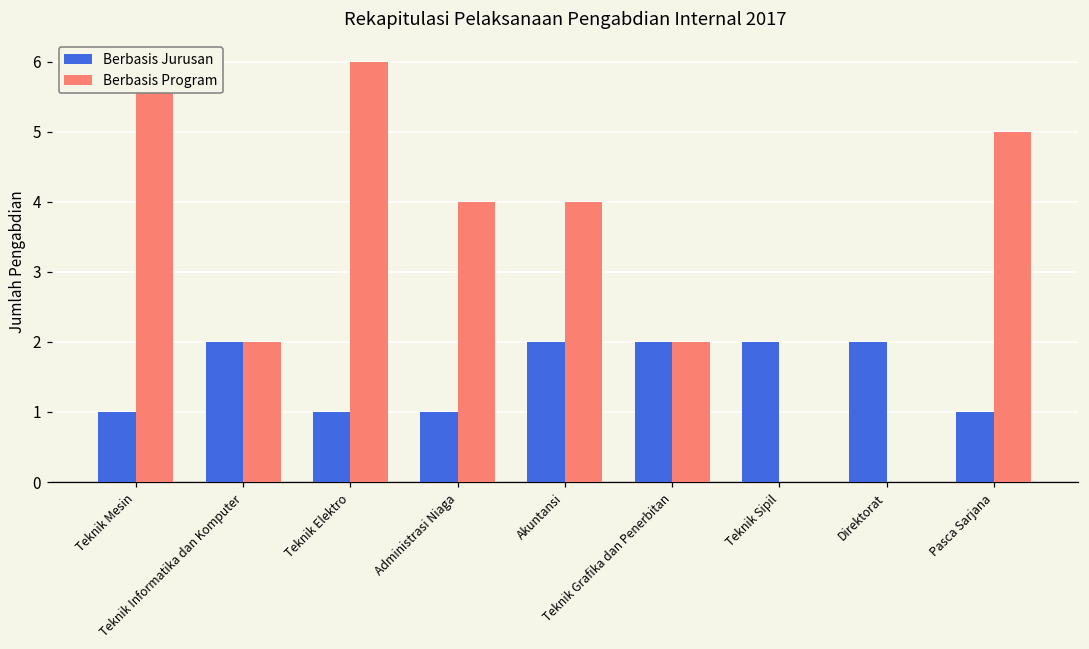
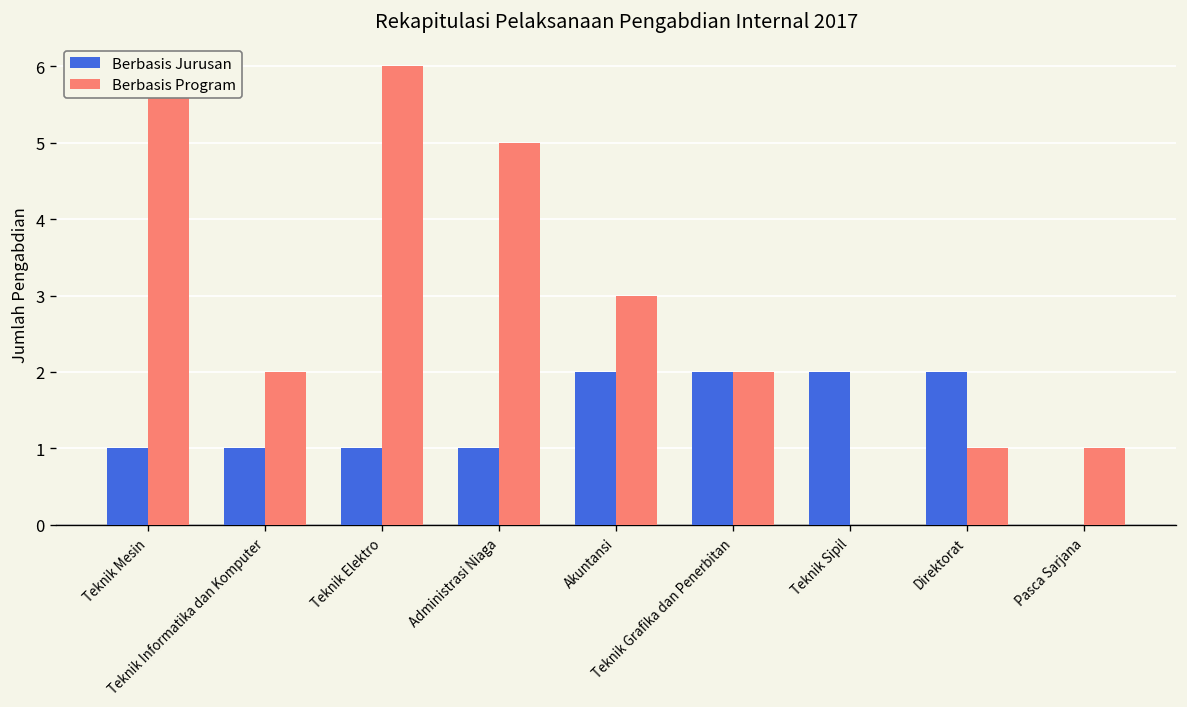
  {
    "Berbasis Jurusan": {
      "Teknik Mesin": 1,
-     "Teknik Informatika dan Komputer": 2,
+     "Teknik Informatika dan Komputer": 1,
      "Teknik Elektro": 1,
      "Administrasi Niaga": 1,
      "Akuntansi": 2,
      "Teknik Grafika dan Penerbitan": 2,
      "Teknik Sipil": 2,
      "Direktorat": 2,
-     "Pasca Sarjana": 1
+     "Pasca Sarjana": 0
    },
    "Berbasis Program": {
      "Teknik Informatika dan Komputer": 2,
      "Teknik Elektro": 6,
-     "Administrasi Niaga": 4,
-     "Akuntansi": 4,
+     "Administrasi Niaga": 5,
+     "Akuntansi": 3,
      "Teknik Grafika dan Penerbitan": 2,
      "Teknik Sipil": 0,
-     "Direktorat": 0,
-     "Pasca Sarjana": 5
+     "Direktorat": 1,
+     "Pasca Sarjana": 1
    }
  }
